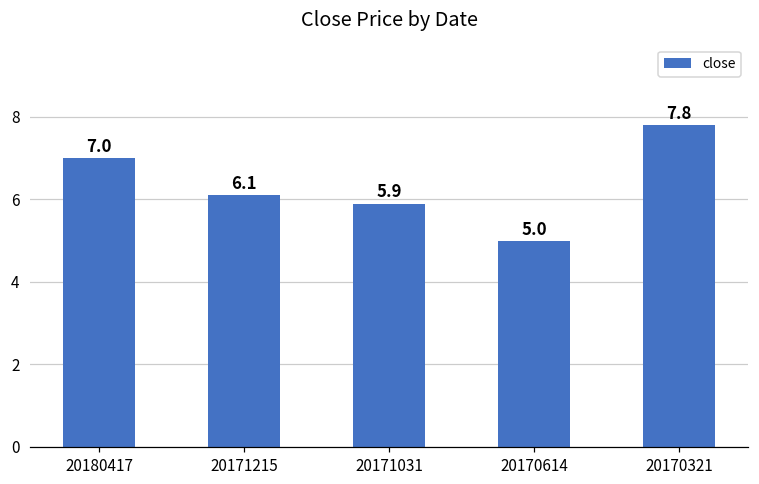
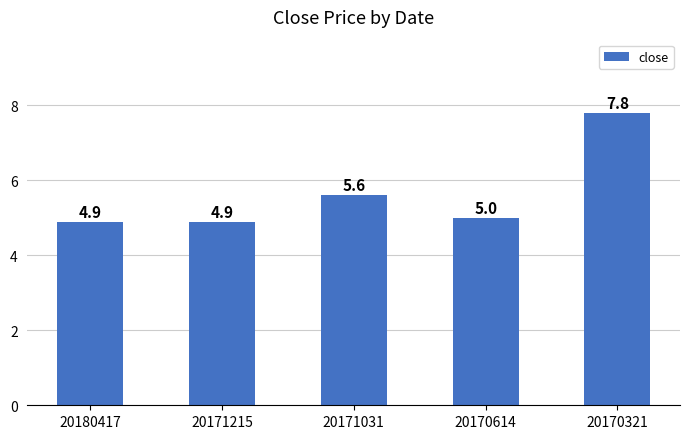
  {
-   "20180417": 7.0,
-   "20171215": 6.1,
-   "20171031": 5.9,
+   "20180417": 4.9,
+   "20171215": 4.9,
+   "20171031": 5.6,
    "20170614": 5.0,
    "20170321": 7.8
  }
